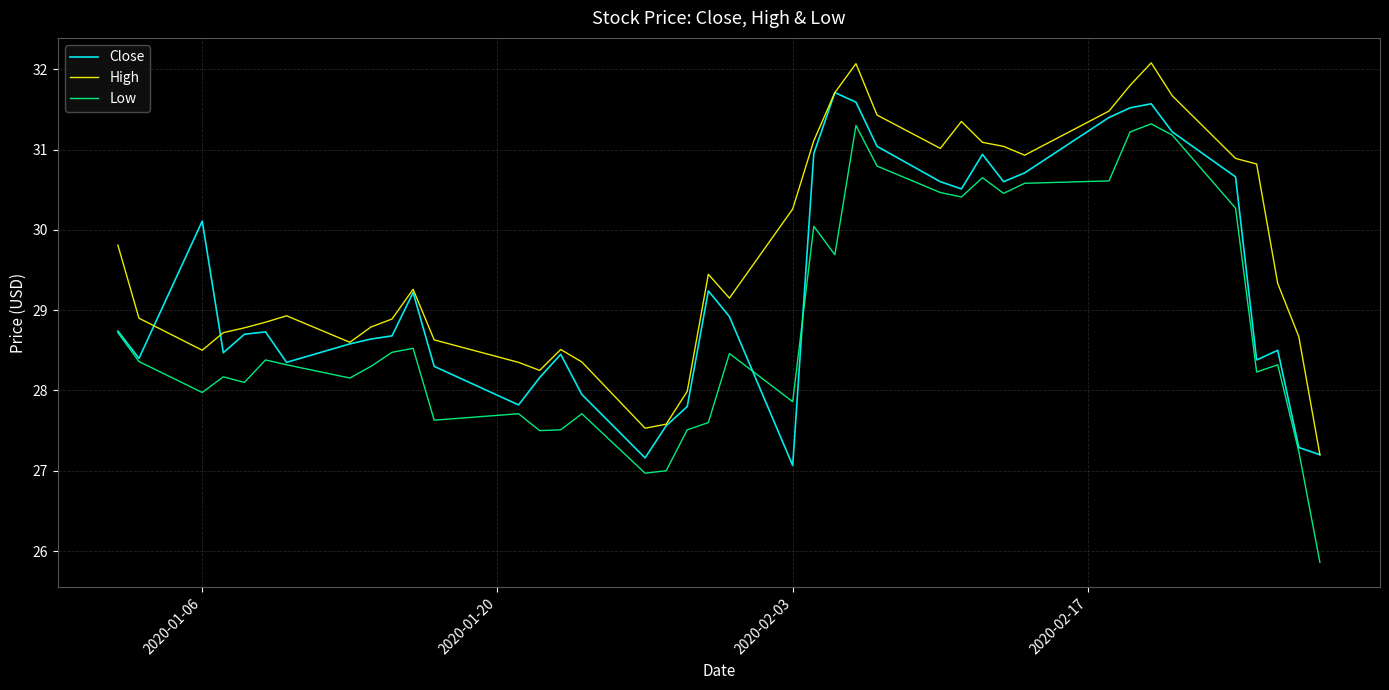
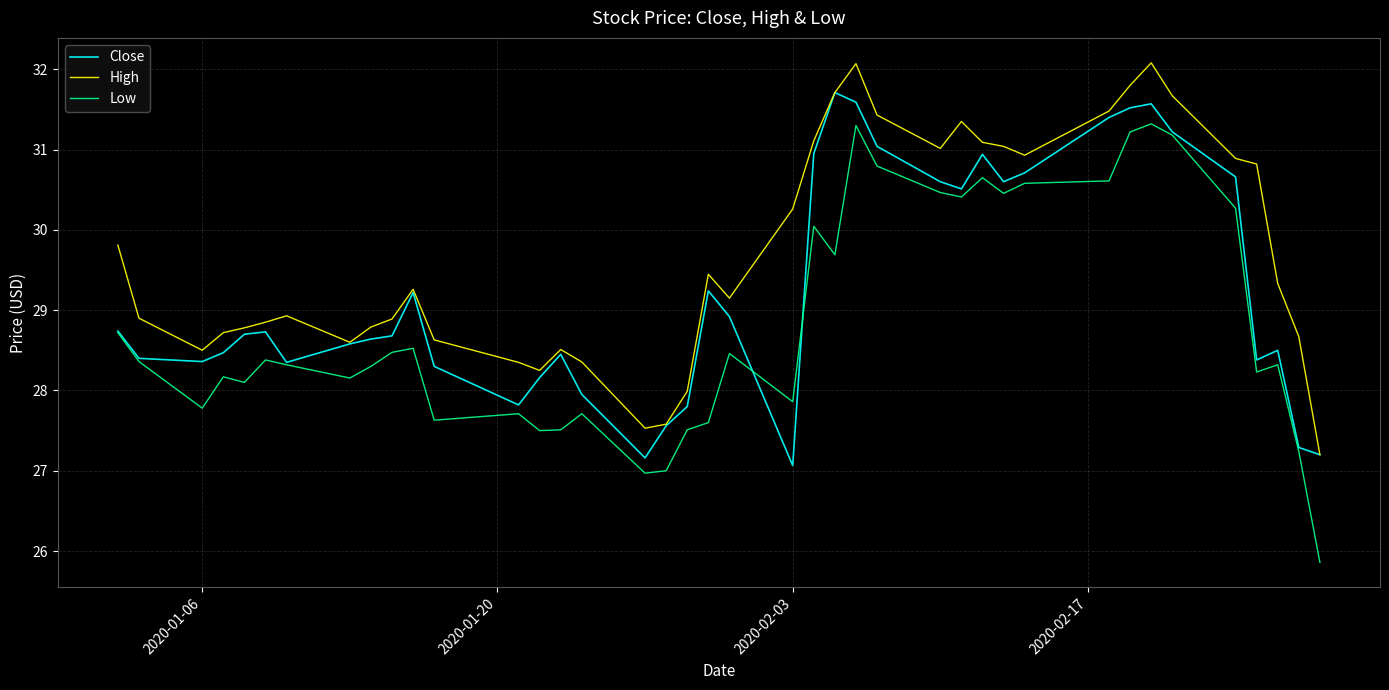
  {
    "Close": {
-     "2020-01-06": 30.1,
+     "2020-01-06": 28.4,
      "2020-02-03": 27.1
    },
    "High": {
      "2020-01-06": 28.5,
      "2020-02-03": 30.3
    },
    "Low": {
-     "2020-01-06": 28.0,
+     "2020-01-06": 27.8,
      "2020-02-03": 27.9
    }
  }
